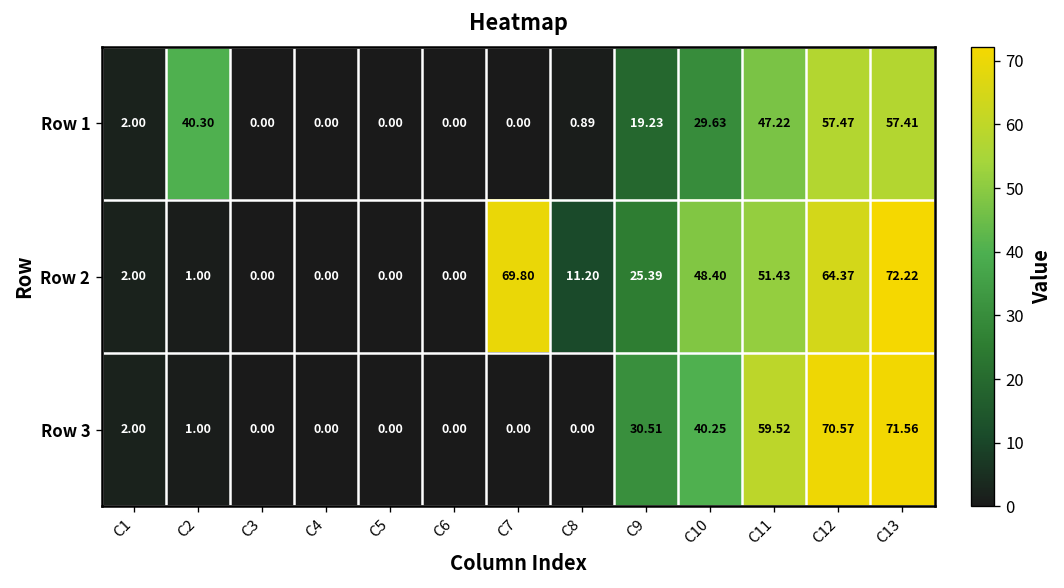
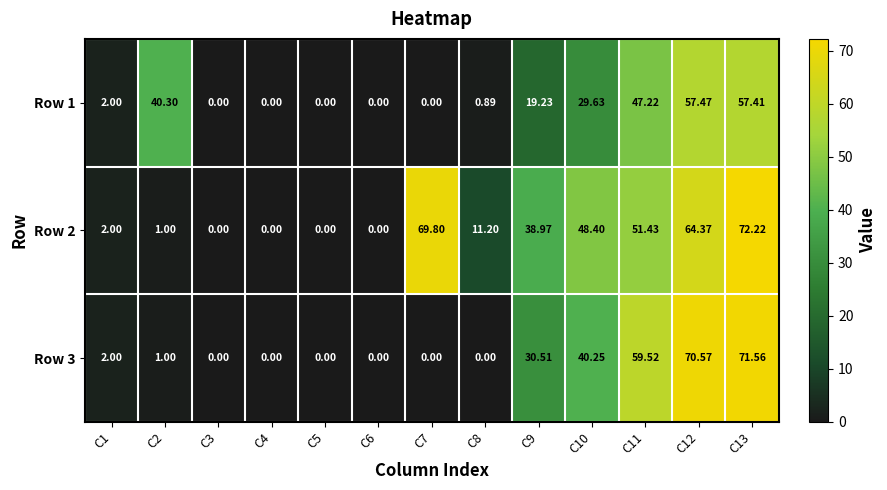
  {
    "Row 1": {
      "C1": 2.00,
      "C2": 40.30,
      "C3": 0.00,
      "C4": 0.00,
      "C5": 0.00,
      "C6": 0.00,
      "C7": 0.00,
      "C8": 0.89,
      "C9": 19.23,
      "C10": 29.63,
      "C11": 47.22,
      "C12": 57.47,
      "C13": 57.41
    },
    "Row 2": {
      "C1": 2.00,
      "C2": 1.00,
      "C3": 0.00,
      "C4": 0.00,
      "C5": 0.00,
      "C6": 0.00,
      "C7": 69.80,
      "C8": 11.20,
-     "C9": 25.39,
+     "C9": 38.97,
      "C10": 48.40,
      "C11": 51.43,
      "C12": 64.37,
      "C13": 72.22
    },
    "Row 3": {
      "C1": 2.00,
      "C2": 1.00,
      "C3": 0.00,
      "C4": 0.00,
      "C5": 0.00,
      "C6": 0.00,
      "C7": 0.00,
      "C8": 0.00,
      "C9": 30.51,
      "C10": 40.25,
      "C11": 59.52,
      "C12": 70.57,
      "C13": 71.56
    }
  }
